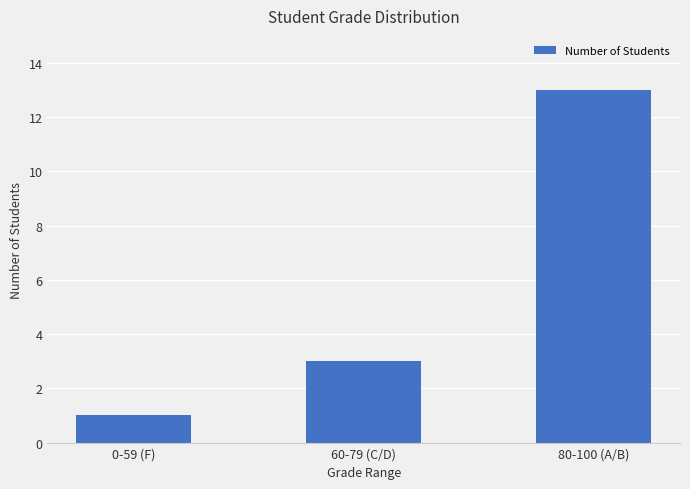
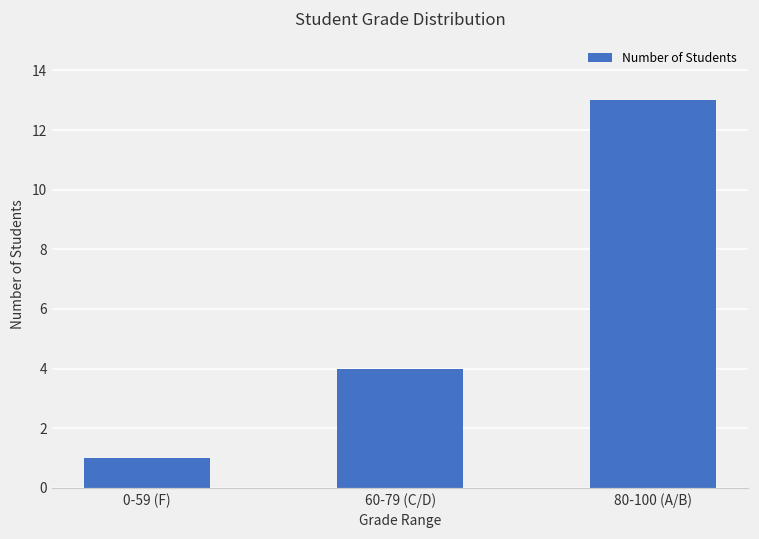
  {
    "0-59 (F)": 1,
-   "60-79 (C/D)": 3,
+   "60-79 (C/D)": 4,
    "80-100 (A/B)": 13
  }
